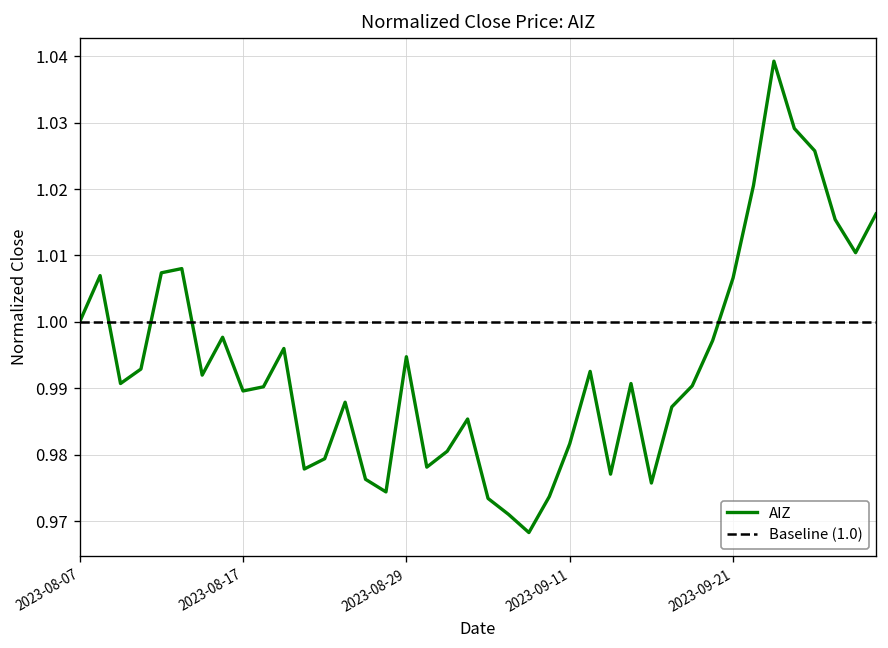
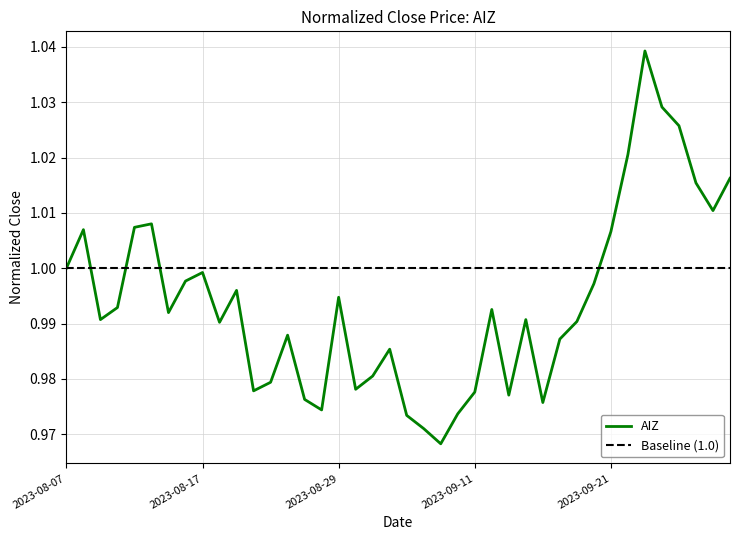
  {
    "2023-08-07": 1.000,
-   "2023-08-17": 0.990,
+   "2023-08-17": 0.999,
    "2023-08-29": 0.995,
-   "2023-09-11": 0.982,
+   "2023-09-11": 0.978,
    "2023-09-21": 1.007
  }
